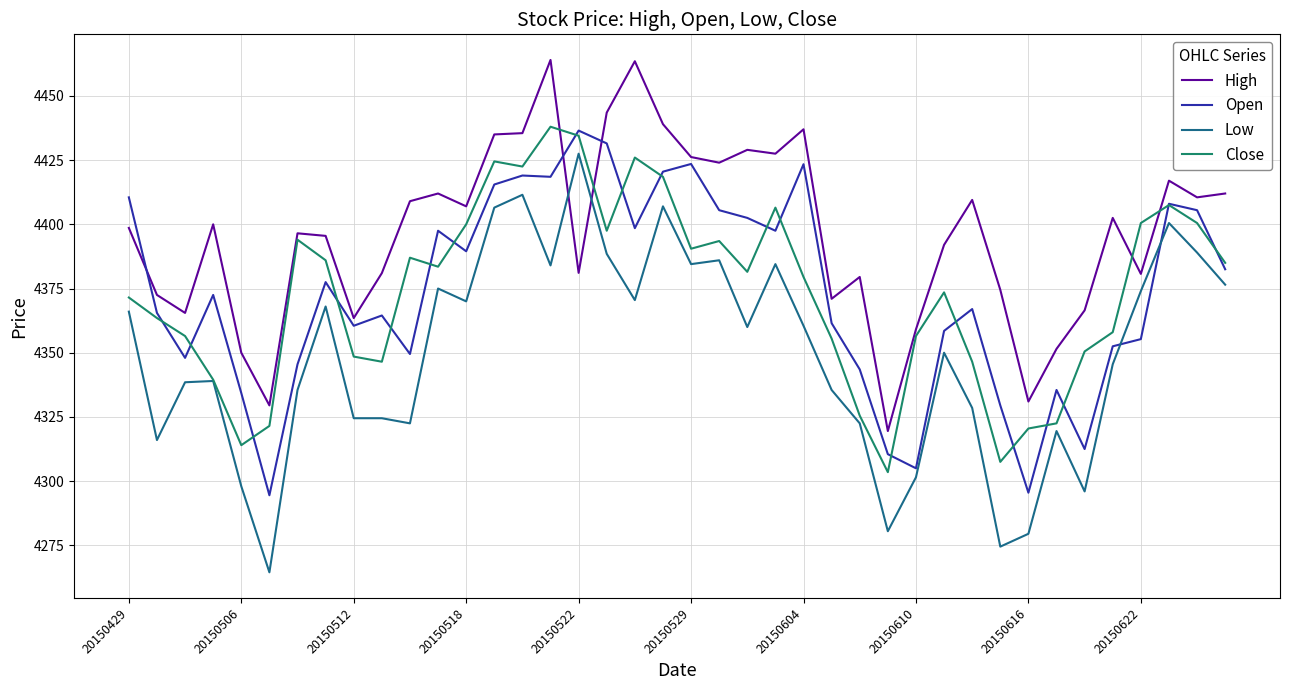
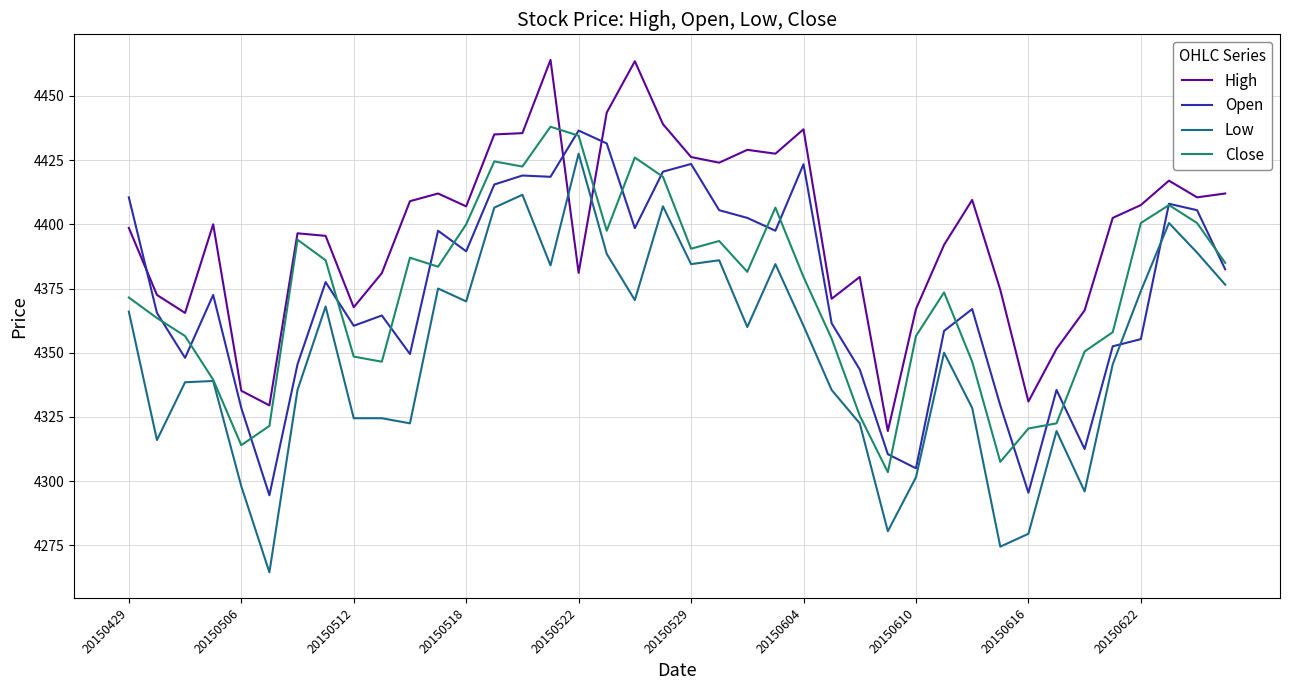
  {
    "High": {
      "20150429": 4399,
-     "20150506": 4350,
-     "20150512": 4364,
+     "20150506": 4335,
+     "20150512": 4368,
      "20150518": 4407,
      "20150522": 4381,
      "20150529": 4426,
      "20150604": 4437,
-     "20150610": 4359,
+     "20150610": 4367,
      "20150616": 4331,
-     "20150622": 4381
+     "20150622": 4408
    },
    "Open": {
      "20150429": 4411,
-     "20150506": 4334,
+     "20150506": 4329,
      "20150512": 4361,
      "20150518": 4390,
      "20150522": 4437,
      "20150529": 4424,
      "20150604": 4423,
      "20150610": 4305,
      "20150616": 4296,
      "20150622": 4355
    }
  }
